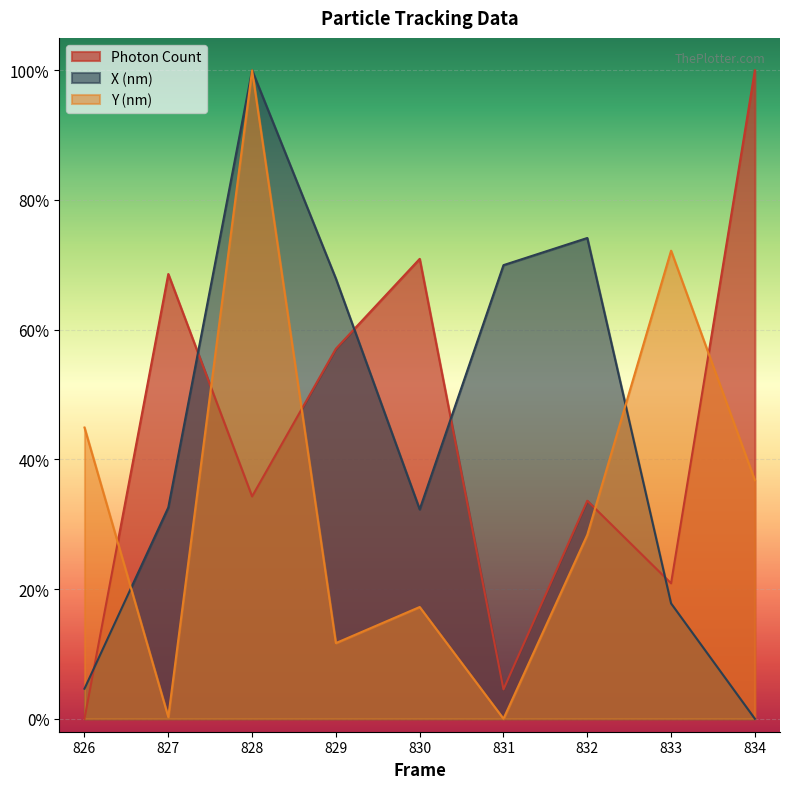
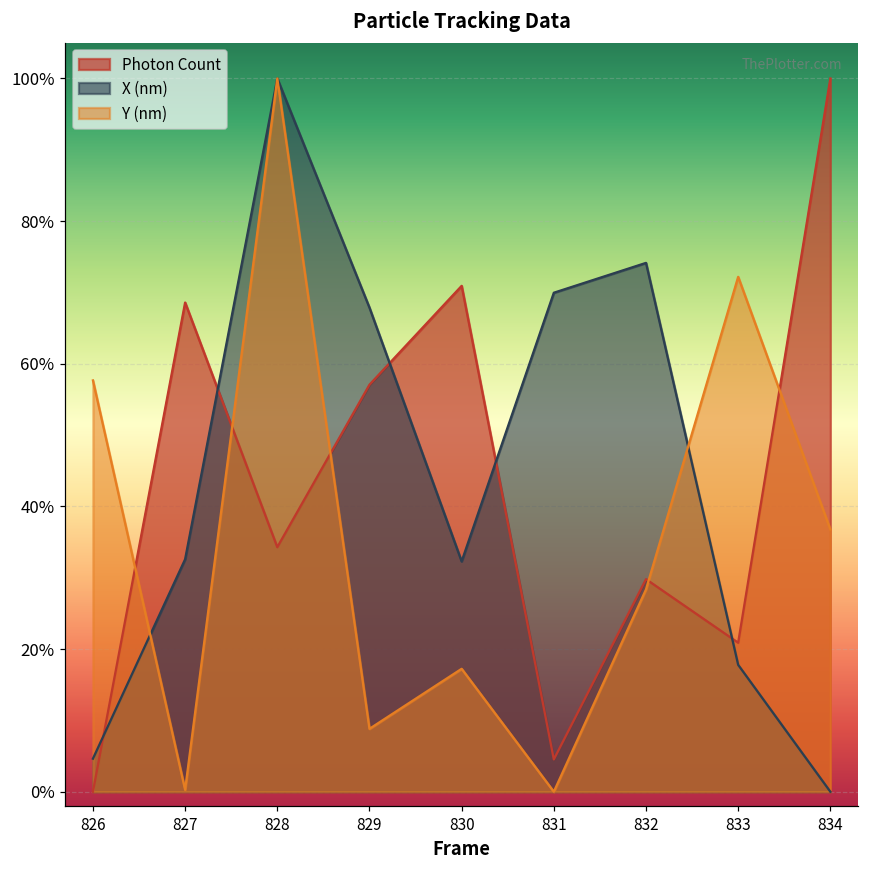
  {
    "Photon Count": {
      "826": "0%",
      "827": "69%",
      "828": "34%",
      "829": "57%",
      "830": "71%",
      "831": "5%",
-     "832": "34%",
+     "832": "30%",
      "833": "21%",
      "834": "100%"
    },
    "X (nm)": {
      "826": "5%",
      "827": "33%",
      "829": "68%",
      "830": "32%",
      "831": "70%",
      "832": "74%",
      "833": "18%",
      "834": "0%"
    },
    "Y (nm)": {
-     "826": "45%",
+     "826": "58%",
      "827": "0%",
-     "829": "12%",
+     "829": "9%",
      "830": "17%",
      "831": "0%",
      "832": "28%",
      "833": "72%",
      "834": "37%"
    }
  }
